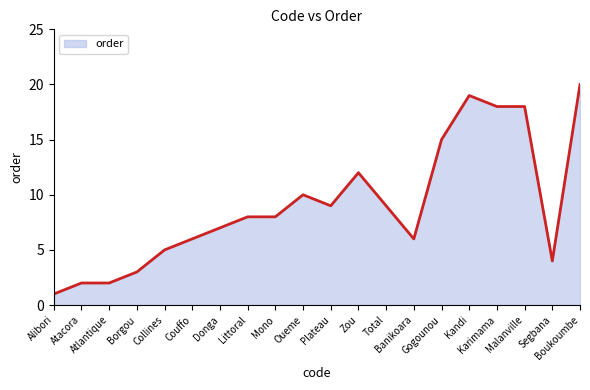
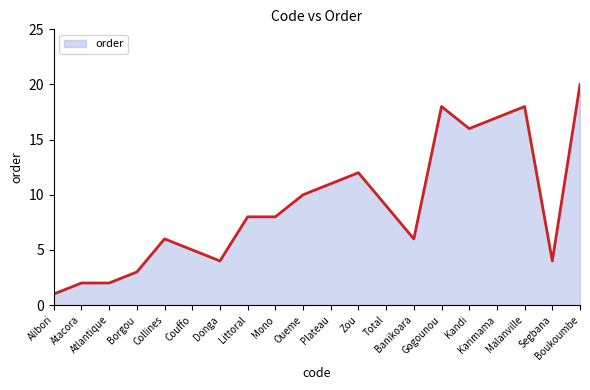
  {
    "Alibori": 1,
    "Atacora": 2,
    "Atlantique": 2,
    "Borgou": 3,
-   "Collines": 5,
-   "Couffo": 6,
-   "Donga": 7,
+   "Collines": 6,
+   "Couffo": 5,
+   "Donga": 4,
    "Littoral": 8,
    "Mono": 8,
    "Oueme": 10,
-   "Plateau": 9,
+   "Plateau": 11,
    "Zou": 12,
    "Total": 9,
    "Banikoara": 6,
-   "Gogounou": 15,
-   "Kandi": 19,
-   "Karimama": 18,
+   "Gogounou": 18,
+   "Kandi": 16,
+   "Karimama": 17,
    "Malanville": 18,
    "Segbana": 4,
    "Boukoumbe": 20
  }
